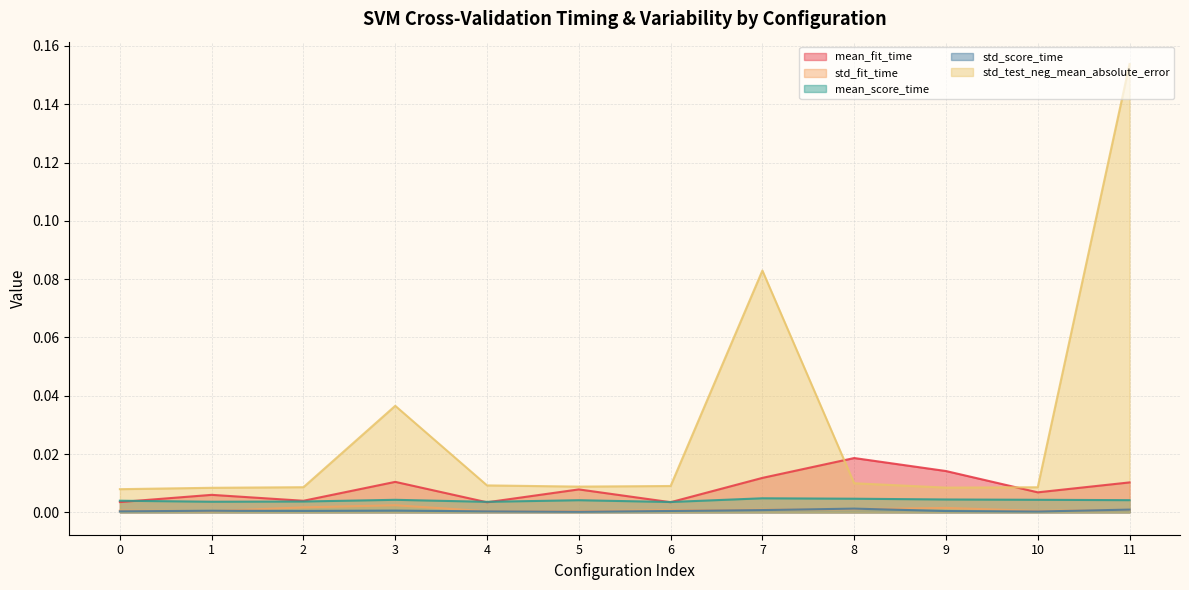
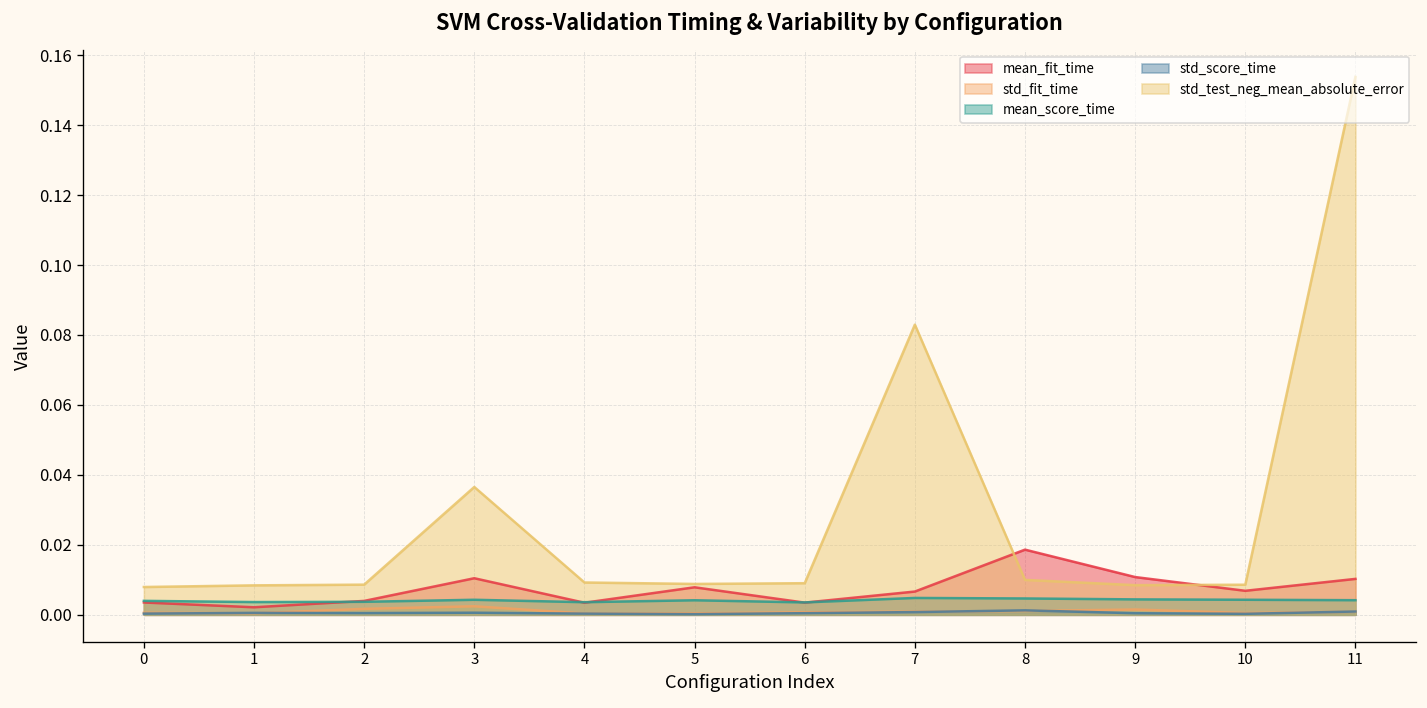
  {
    "mean_fit_time": {
-     "1": 0.006,
+     "1": 0.002,
      "3": 0.010,
      "5": 0.008,
-     "7": 0.012,
+     "7": 0.007,
      "8": 0.019,
-     "9": 0.014,
+     "9": 0.011,
      "10": 0.007,
      "11": 0.010
    }
  }
